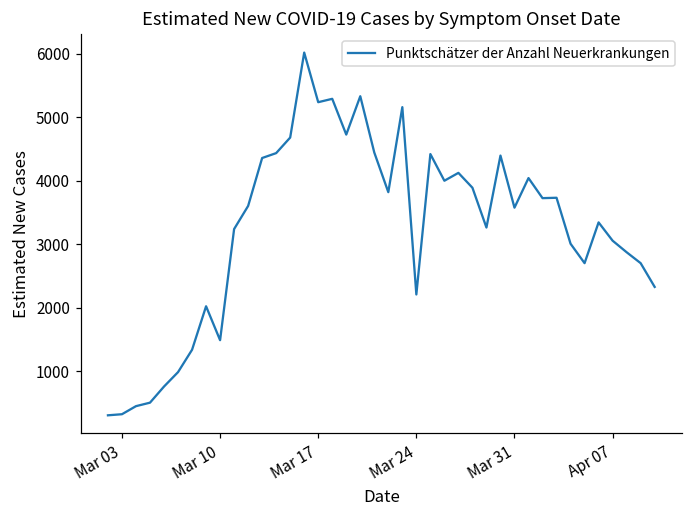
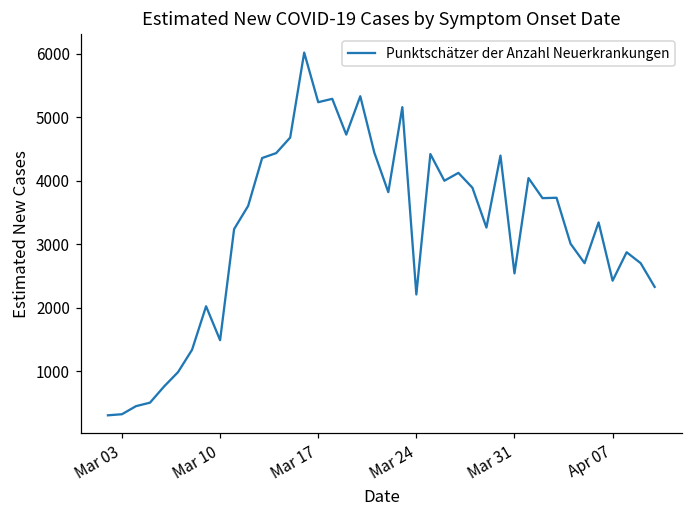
  {
    "Mar 03": 300,
    "Mar 10": 1500,
    "Mar 17": 5200,
    "Mar 24": 2200,
-   "Mar 31": 3600,
-   "Apr 07": 3100
+   "Mar 31": 2500,
+   "Apr 07": 2400
  }
